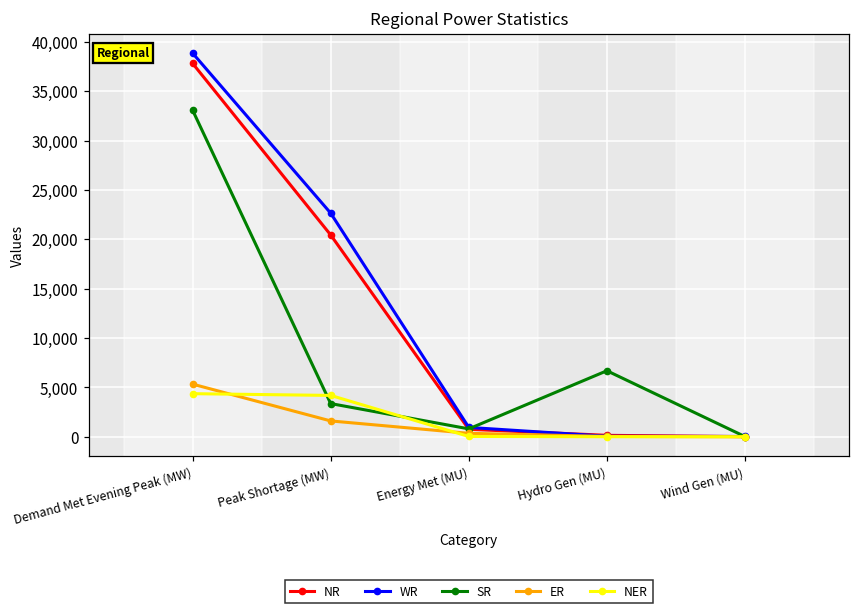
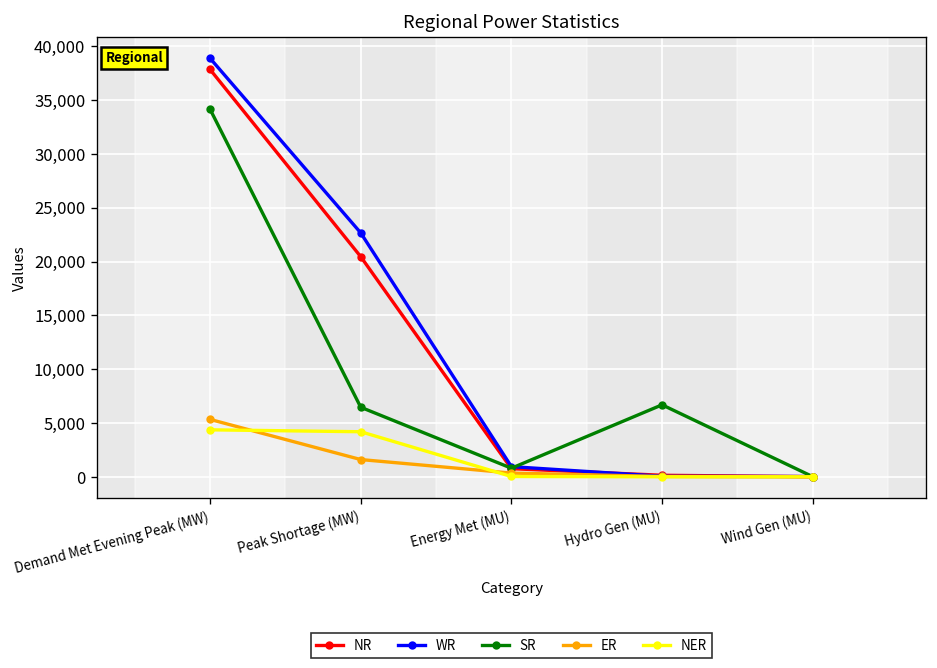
  {
    "NR": {
      "Demand Met Evening Peak (MW)": "38,000",
      "Peak Shortage (MW)": "20,000"
    },
    "WR": {
      "Demand Met Evening Peak (MW)": "39,000",
      "Peak Shortage (MW)": "23,000"
    },
    "SR": {
-     "Demand Met Evening Peak (MW)": "33,000",
-     "Peak Shortage (MW)": "3,000",
+     "Demand Met Evening Peak (MW)": "34,000",
+     "Peak Shortage (MW)": "6,000",
      "Hydro Gen (MU)": "7,000"
    },
    "ER": {
      "Demand Met Evening Peak (MW)": "5,000",
      "Peak Shortage (MW)": "2,000",
      "Energy Met (MU)": "0"
    },
    "NER": {
      "Demand Met Evening Peak (MW)": "4,000",
      "Peak Shortage (MW)": "4,000",
      "Energy Met (MU)": "0"
    }
  }
